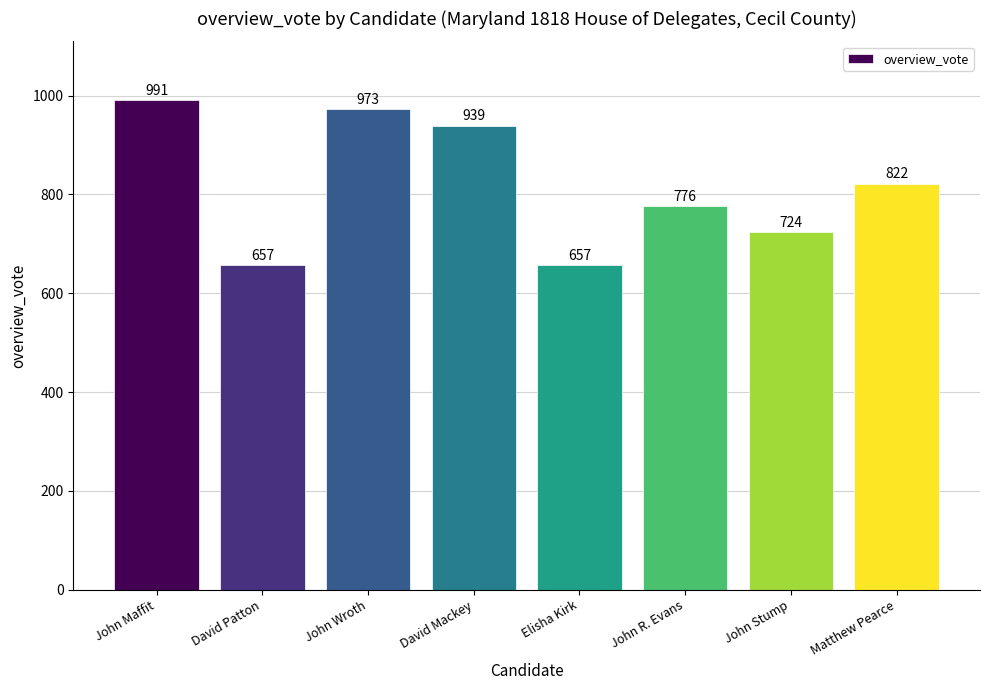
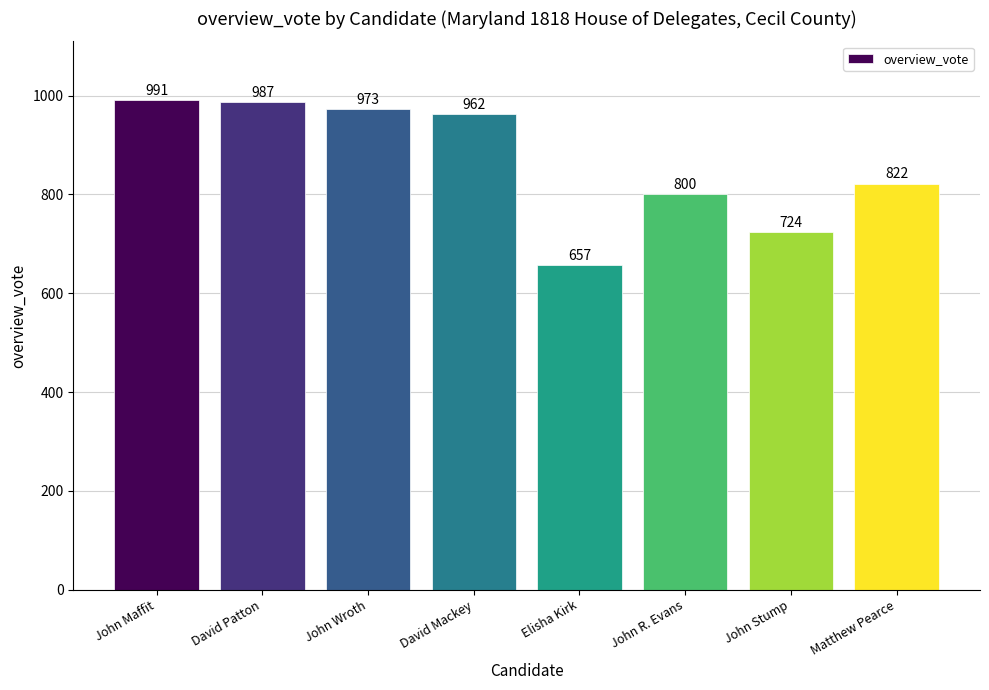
  {
    "John Maffit": 991,
-   "David Patton": 657,
+   "David Patton": 987,
    "John Wroth": 973,
-   "David Mackey": 939,
+   "David Mackey": 962,
    "Elisha Kirk": 657,
-   "John R. Evans": 776,
+   "John R. Evans": 800,
    "John Stump": 724,
    "Matthew Pearce": 822
  }
